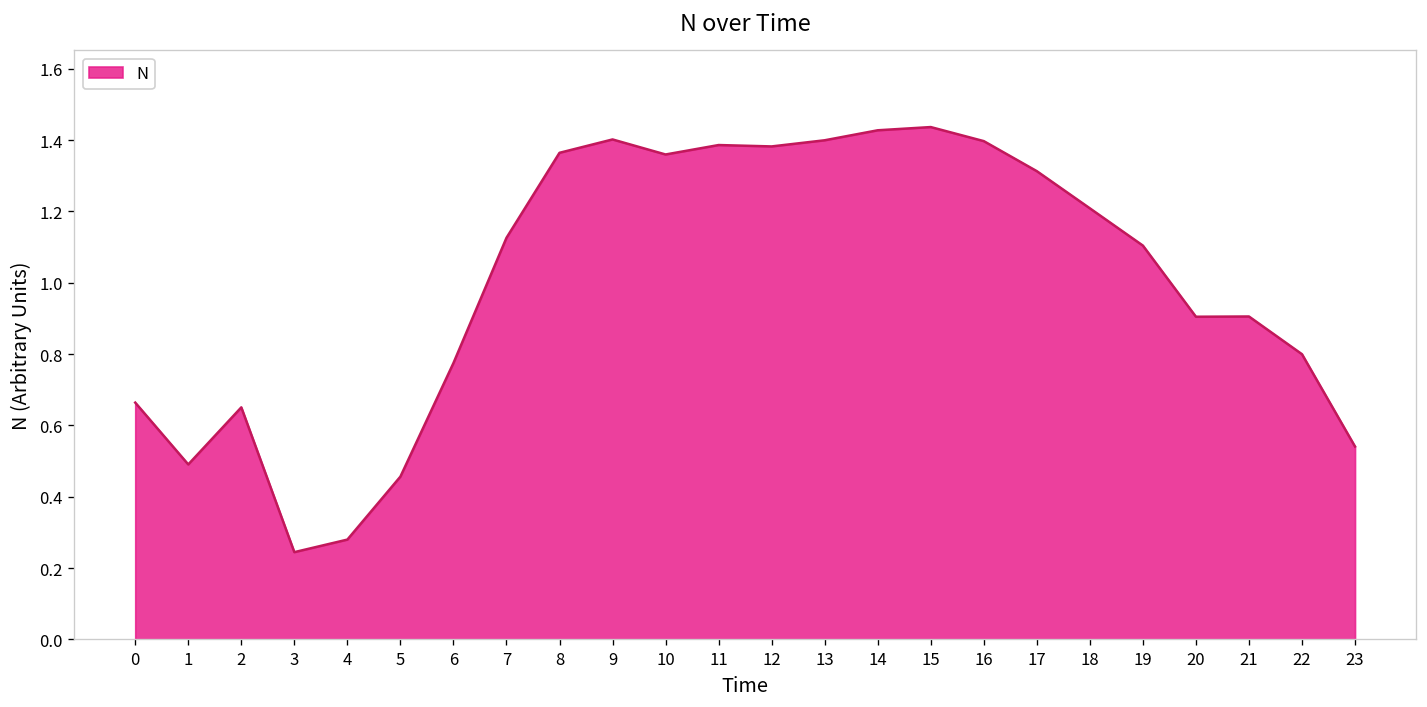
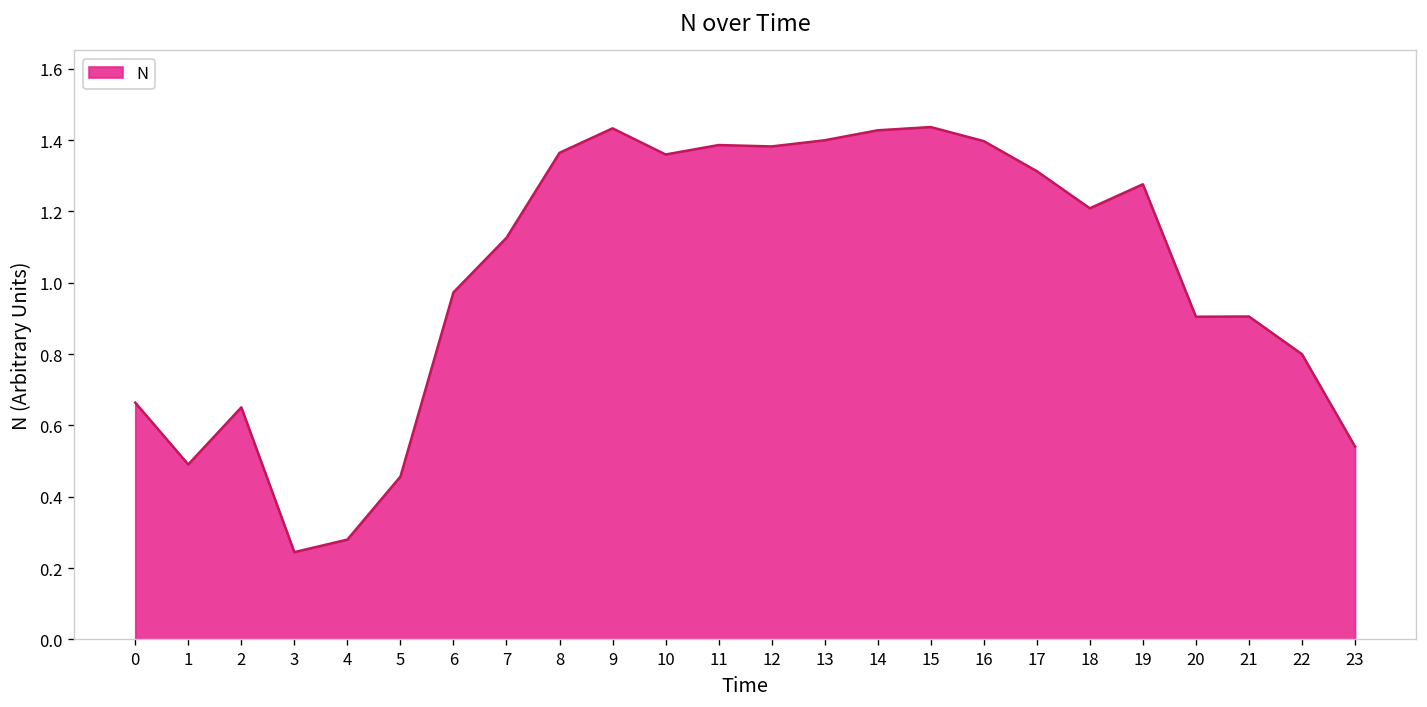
  {
    "0": 0.66,
    "1": 0.49,
    "2": 0.65,
    "3": 0.24,
    "4": 0.28,
    "5": 0.46,
-   "6": 0.77,
+   "6": 0.97,
    "7": 1.13,
    "8": 1.36,
-   "9": 1.40,
+   "9": 1.43,
    "10": 1.36,
    "11": 1.39,
    "12": 1.38,
    "13": 1.40,
    "14": 1.43,
    "15": 1.44,
    "16": 1.40,
    "17": 1.31,
    "18": 1.21,
-   "19": 1.10,
+   "19": 1.28,
    "20": 0.90,
    "21": 0.91,
    "22": 0.80,
    "23": 0.54
  }
